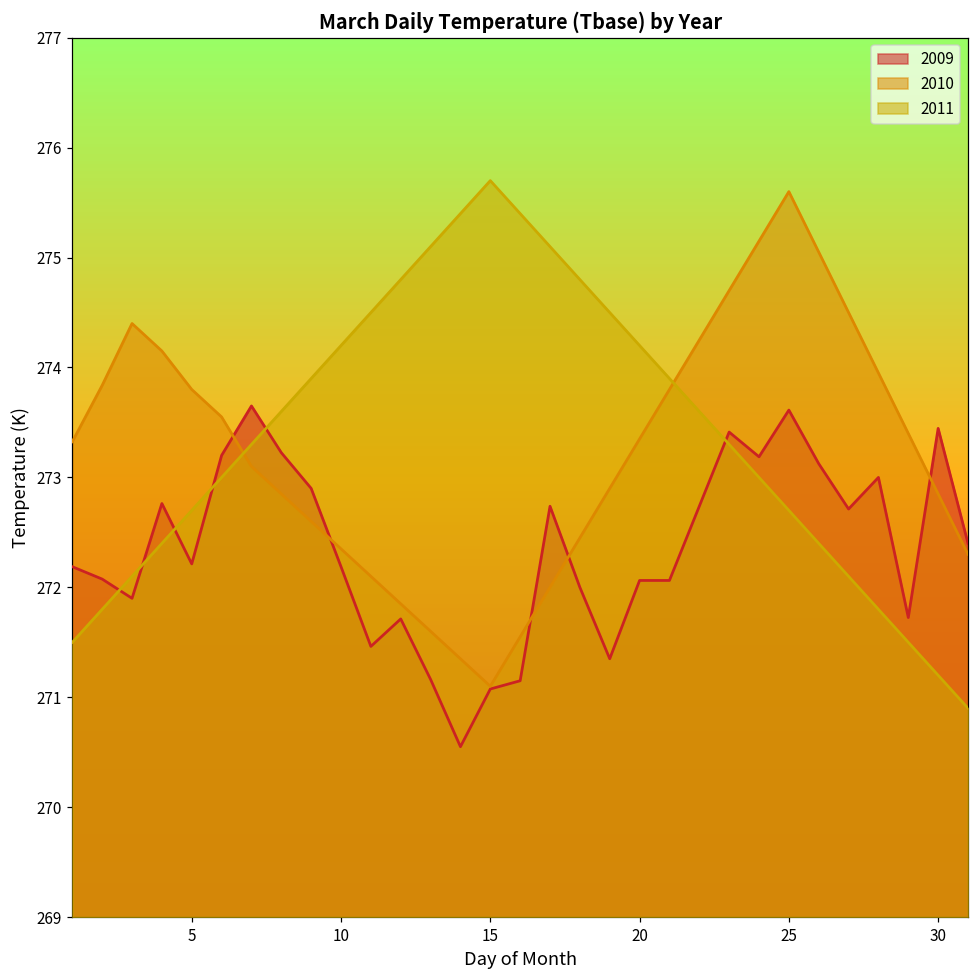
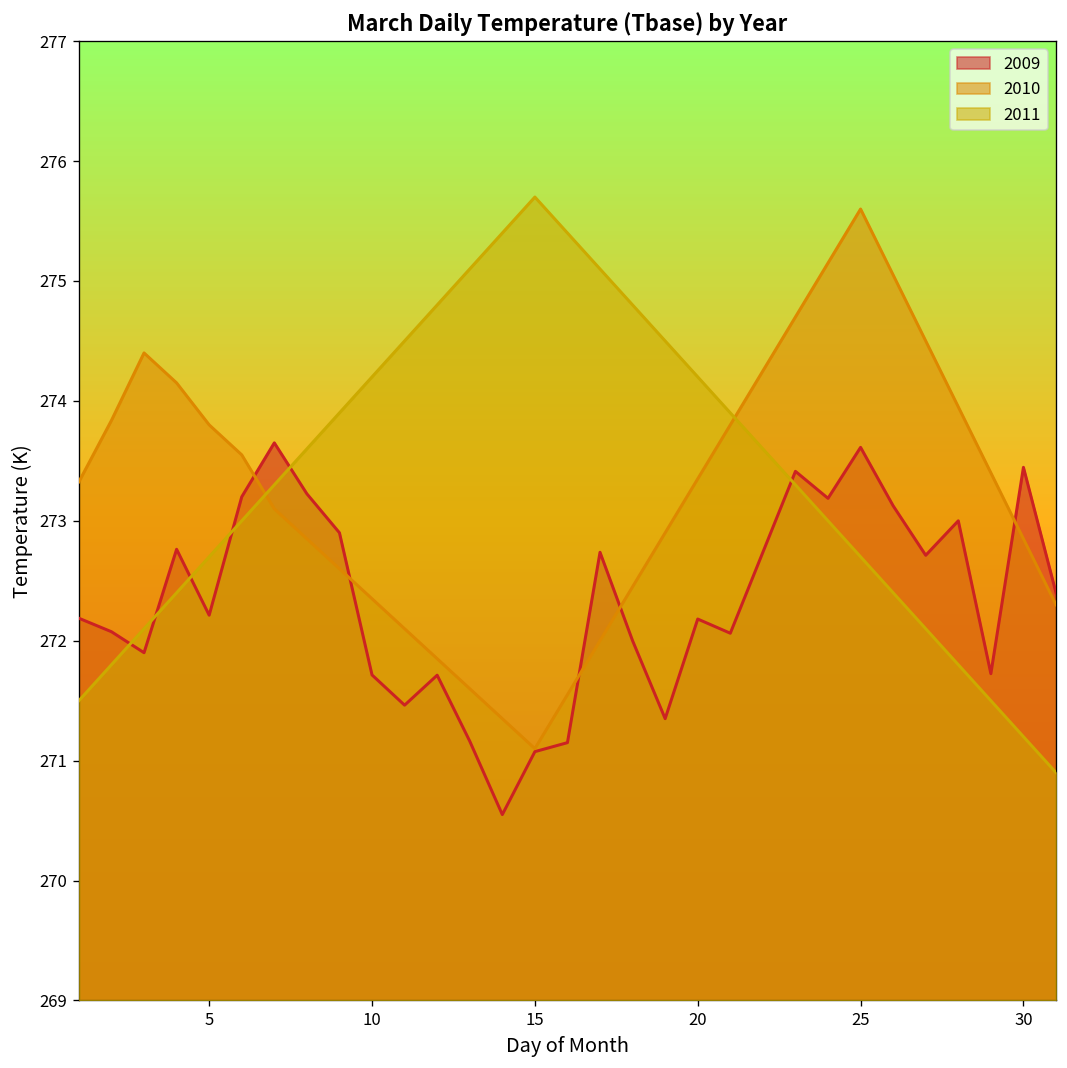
  {
    "2009": {
      "5": 272.2,
-     "10": 272.2,
-     "20": 272.1,
+     "10": 271.7,
+     "20": 272.2,
      "25": 273.6,
      "30": 273.4
    }
  }
